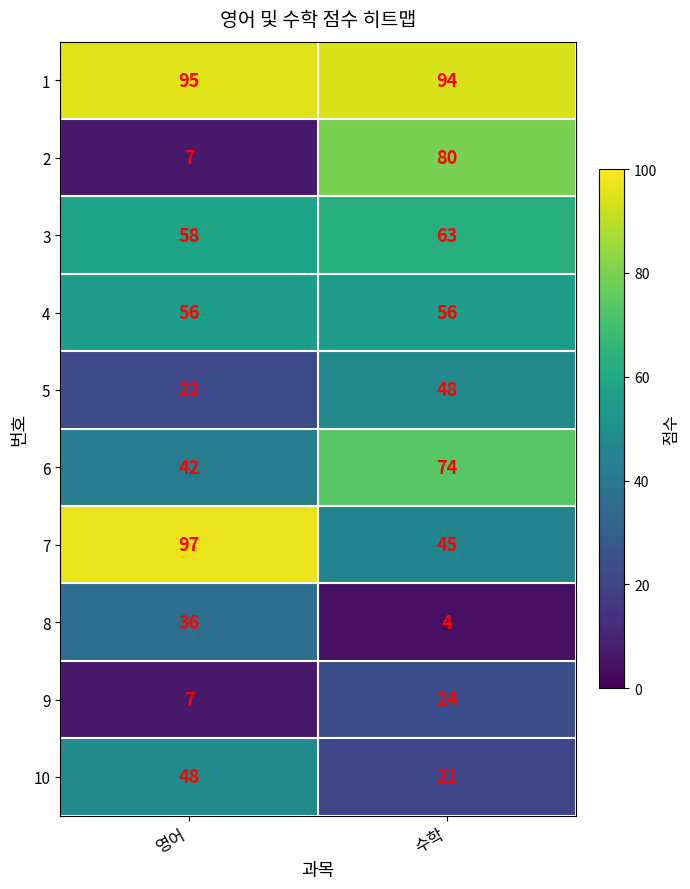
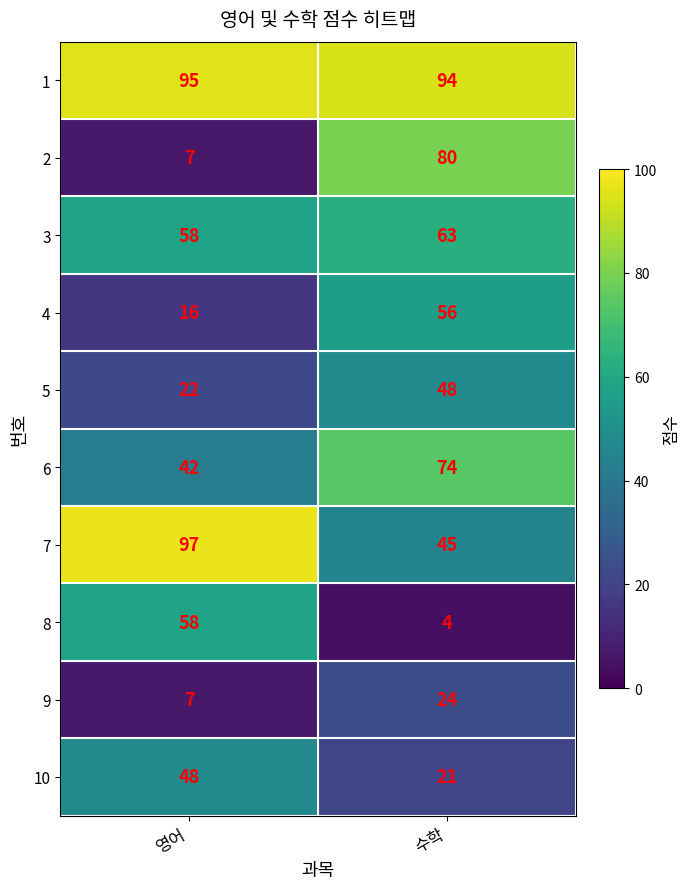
  {
    "1": {
      "영어": 95,
      "수학": 94
    },
    "2": {
      "영어": 7,
      "수학": 80
    },
    "3": {
      "영어": 58,
      "수학": 63
    },
    "4": {
-     "영어": 56,
+     "영어": 16,
      "수학": 56
    },
    "5": {
      "영어": 22,
      "수학": 48
    },
    "6": {
      "영어": 42,
      "수학": 74
    },
    "7": {
      "영어": 97,
      "수학": 45
    },
    "8": {
-     "영어": 36,
+     "영어": 58,
      "수학": 4
    },
    "9": {
      "영어": 7,
      "수학": 24
    },
    "10": {
      "영어": 48,
      "수학": 21
    }
  }
